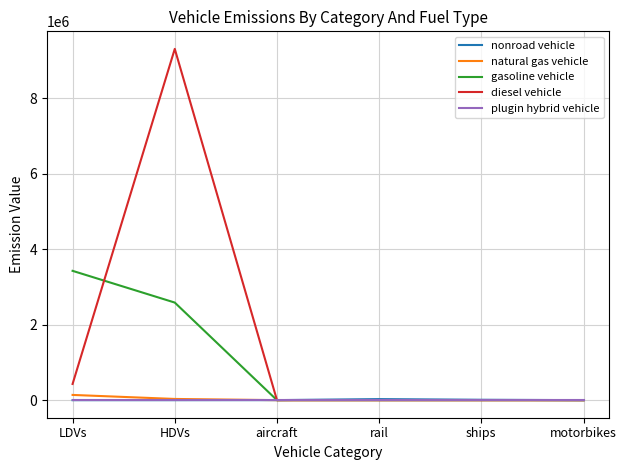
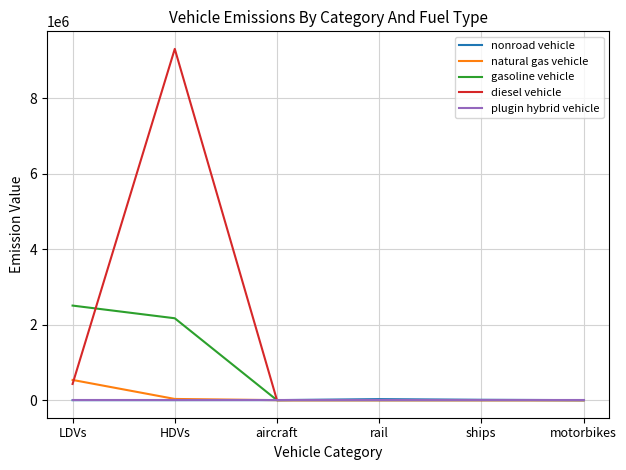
  {
    "natural gas vehicle": {
-     "LDVs": 100000
+     "LDVs": 500000
    },
    "gasoline vehicle": {
-     "LDVs": 3400000,
-     "HDVs": 2600000
+     "LDVs": 2500000,
+     "HDVs": 2200000
    },
    "diesel vehicle": {
      "LDVs": 400000,
      "HDVs": 9300000
    }
  }
